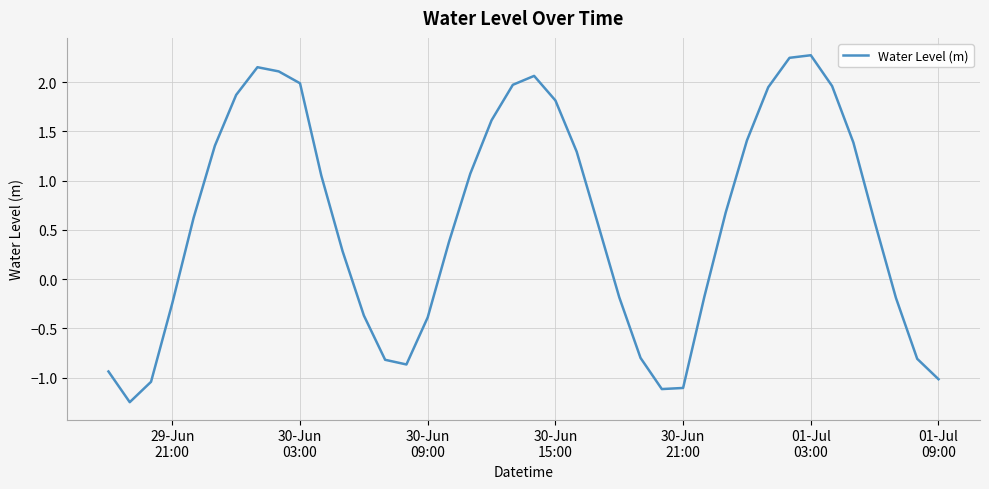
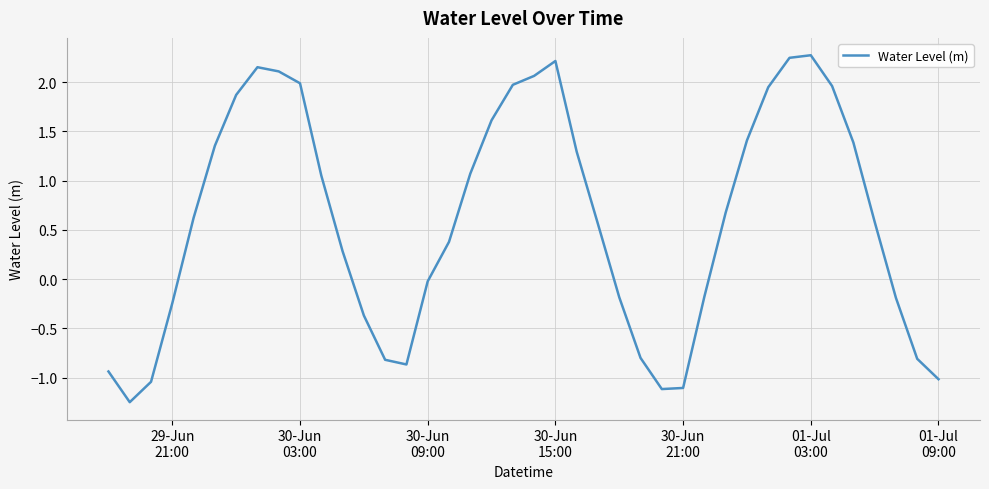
  {
    "29-Jun 21:00": -0.2,
    "30-Jun 03:00": 2.0,
-   "30-Jun 09:00": -0.4,
-   "30-Jun 15:00": 1.8,
+   "30-Jun 09:00": 0.0,
+   "30-Jun 15:00": 2.2,
    "30-Jun 21:00": -1.1,
    "01-Jul 03:00": 2.3,
    "01-Jul 09:00": -1.0
  }
